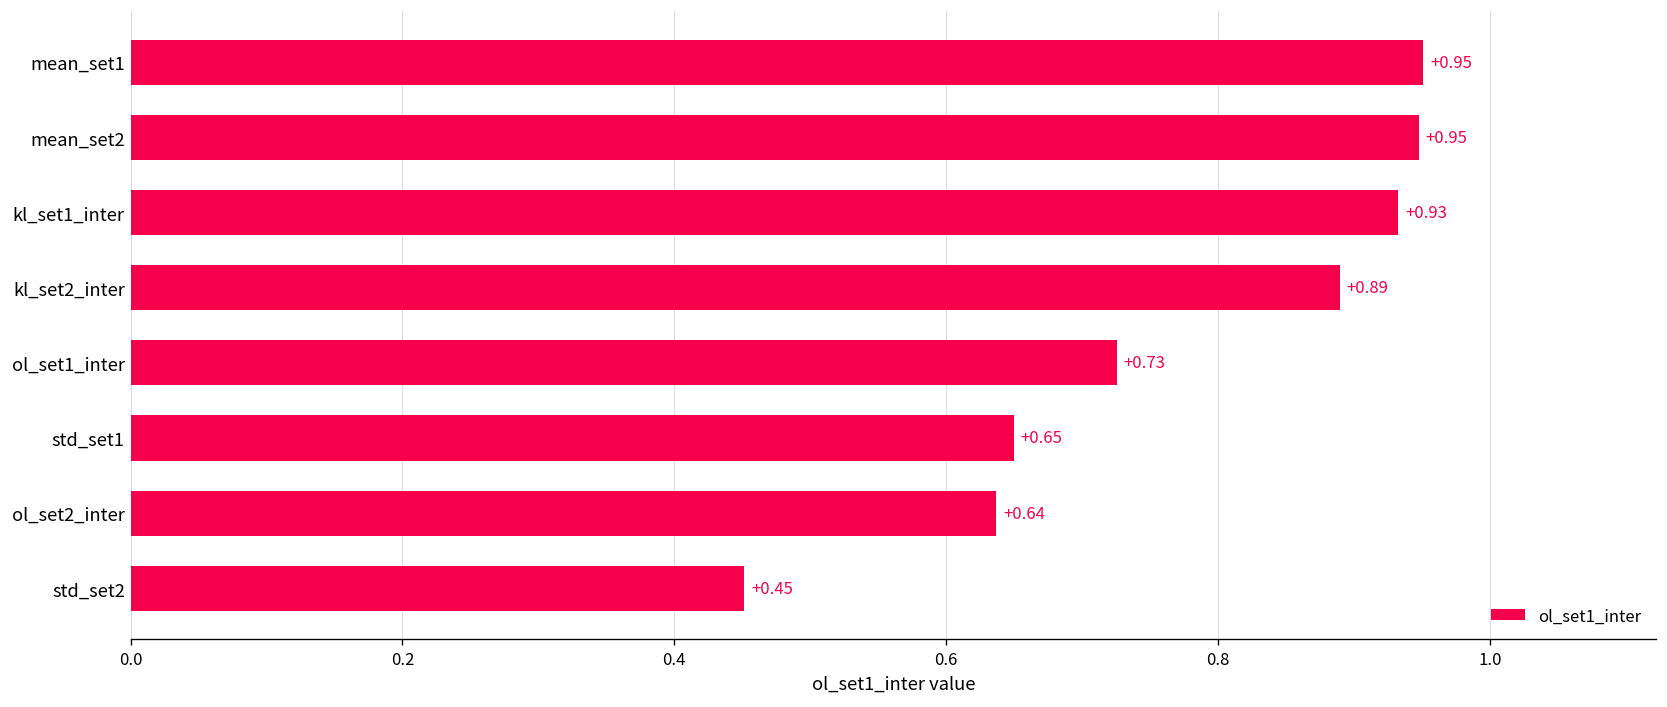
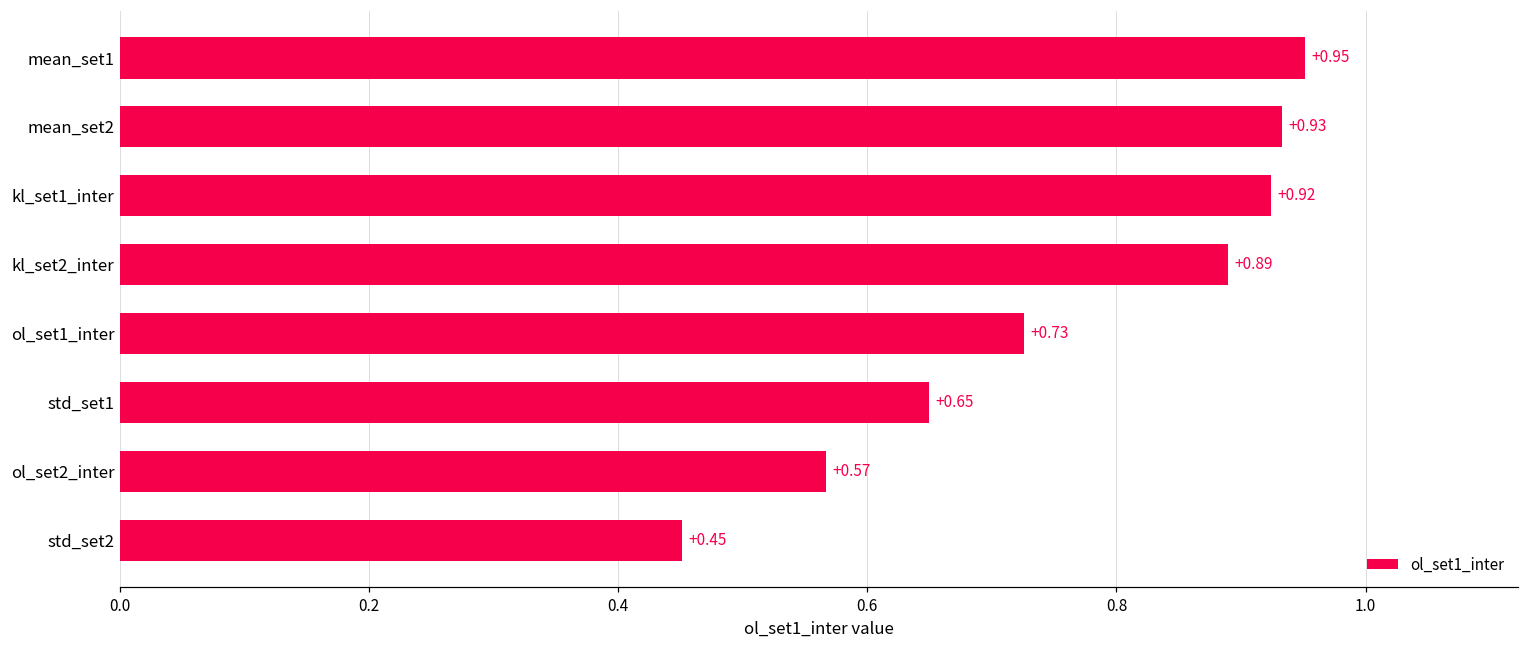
  {
    "mean_set1": "+0.95",
-   "mean_set2": "+0.95",
-   "kl_set1_inter": "+0.93",
+   "mean_set2": "+0.93",
+   "kl_set1_inter": "+0.92",
    "kl_set2_inter": "+0.89",
    "ol_set1_inter": "+0.73",
    "std_set1": "+0.65",
-   "ol_set2_inter": "+0.64",
+   "ol_set2_inter": "+0.57",
    "std_set2": "+0.45"
  }
